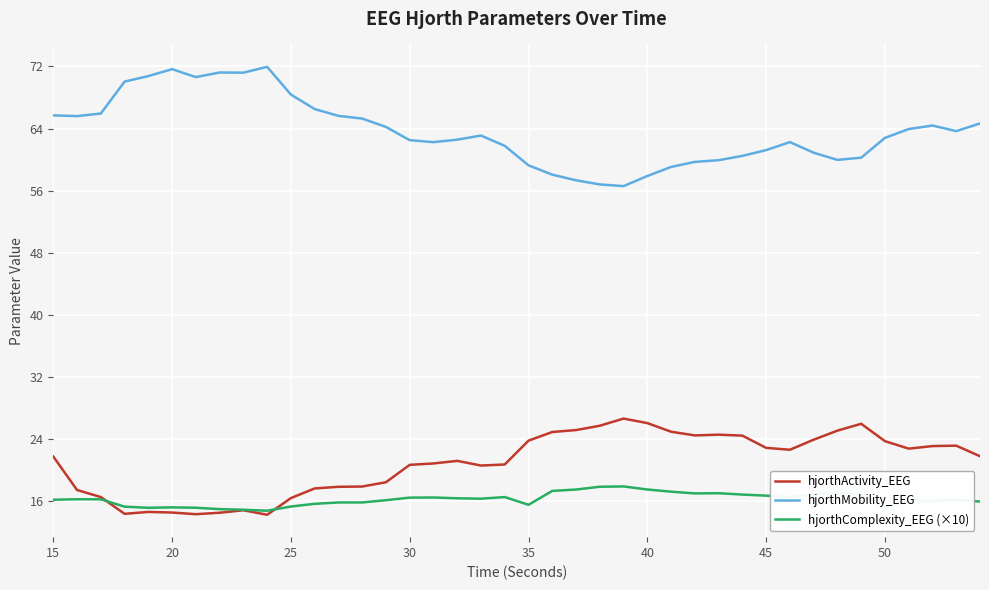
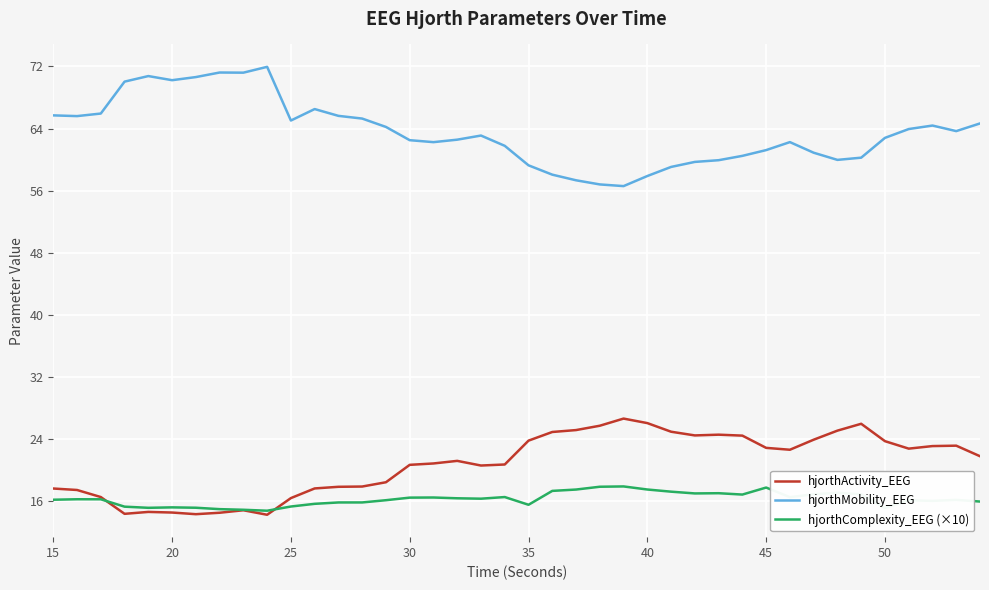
  {
    "hjorthActivity_EEG": {
-     "15": 22,
+     "15": 18,
      "20": 15,
      "25": 16,
      "30": 21,
      "35": 24,
      "40": 26,
      "45": 23,
      "50": 24
    },
    "hjorthMobility_EEG": {
      "15": 66,
-     "20": 72,
-     "25": 68,
+     "20": 70,
+     "25": 65,
      "30": 62,
      "35": 59,
      "40": 58,
      "45": 61,
      "50": 63
    },
    "hjorthComplexity_EEG (×10)": {
      "15": 16,
      "20": 15,
      "25": 15,
      "30": 16,
      "35": 16,
      "40": 17,
-     "45": 17
+     "45": 18
    }
  }
